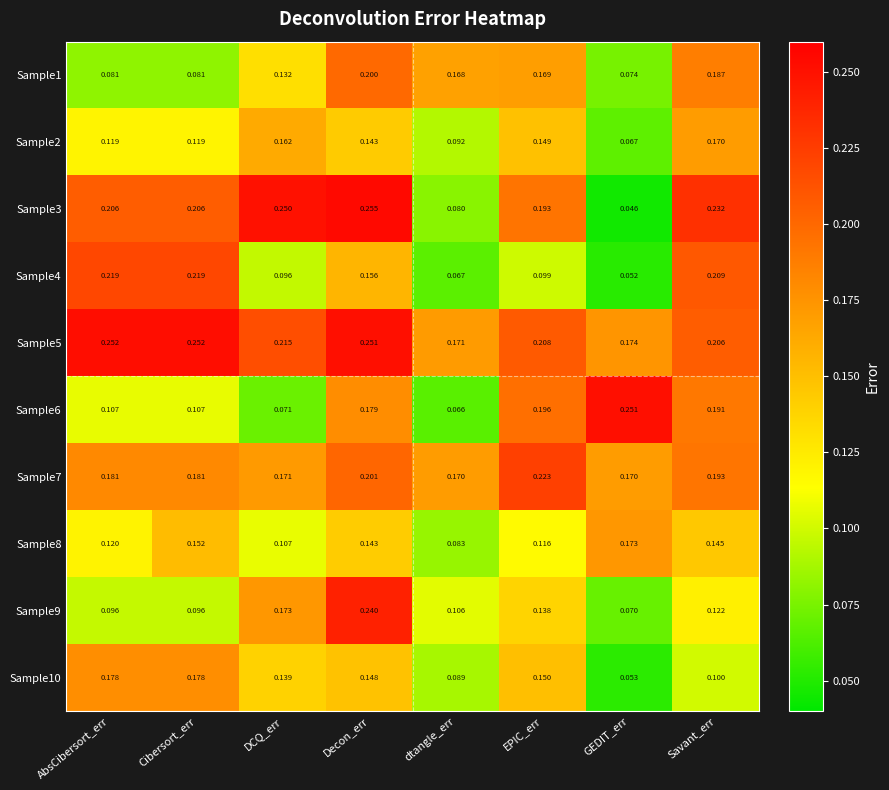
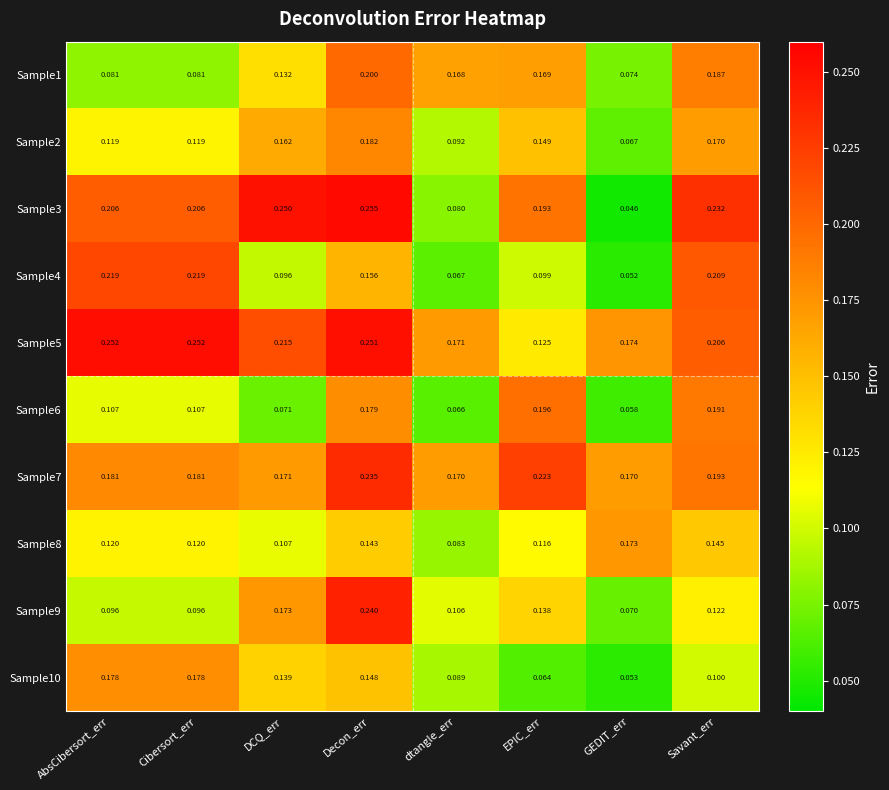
  {
    "Sample1": {
      "AbsCibersort_err": 0.081,
      "Cibersort_err": 0.081,
      "DCQ_err": 0.132,
      "Decon_err": 0.200,
      "dtangle_err": 0.168,
      "EPIC_err": 0.169,
      "GEDIT_err": 0.074,
      "Savant_err": 0.187
    },
    "Sample2": {
      "AbsCibersort_err": 0.119,
      "Cibersort_err": 0.119,
      "DCQ_err": 0.162,
-     "Decon_err": 0.143,
+     "Decon_err": 0.182,
      "dtangle_err": 0.092,
      "EPIC_err": 0.149,
      "GEDIT_err": 0.067,
      "Savant_err": 0.170
    },
    "Sample3": {
      "AbsCibersort_err": 0.206,
      "Cibersort_err": 0.206,
      "DCQ_err": 0.250,
      "Decon_err": 0.255,
      "dtangle_err": 0.080,
      "EPIC_err": 0.193,
      "GEDIT_err": 0.046,
      "Savant_err": 0.232
    },
    "Sample4": {
      "AbsCibersort_err": 0.219,
      "Cibersort_err": 0.219,
      "DCQ_err": 0.096,
      "Decon_err": 0.156,
      "dtangle_err": 0.067,
      "EPIC_err": 0.099,
      "GEDIT_err": 0.052,
      "Savant_err": 0.209
    },
    "Sample5": {
      "AbsCibersort_err": 0.252,
      "Cibersort_err": 0.252,
      "DCQ_err": 0.215,
      "Decon_err": 0.251,
      "dtangle_err": 0.171,
-     "EPIC_err": 0.208,
+     "EPIC_err": 0.125,
      "GEDIT_err": 0.174,
      "Savant_err": 0.206
    },
    "Sample6": {
      "AbsCibersort_err": 0.107,
      "Cibersort_err": 0.107,
      "DCQ_err": 0.071,
      "Decon_err": 0.179,
      "dtangle_err": 0.066,
      "EPIC_err": 0.196,
-     "GEDIT_err": 0.251,
+     "GEDIT_err": 0.058,
      "Savant_err": 0.191
    },
    "Sample7": {
      "AbsCibersort_err": 0.181,
      "Cibersort_err": 0.181,
      "DCQ_err": 0.171,
-     "Decon_err": 0.201,
+     "Decon_err": 0.235,
      "dtangle_err": 0.170,
      "EPIC_err": 0.223,
      "GEDIT_err": 0.170,
      "Savant_err": 0.193
    },
    "Sample8": {
      "AbsCibersort_err": 0.120,
-     "Cibersort_err": 0.152,
+     "Cibersort_err": 0.120,
      "DCQ_err": 0.107,
      "Decon_err": 0.143,
      "dtangle_err": 0.083,
      "EPIC_err": 0.116,
      "GEDIT_err": 0.173,
      "Savant_err": 0.145
    },
    "Sample9": {
      "AbsCibersort_err": 0.096,
      "Cibersort_err": 0.096,
      "DCQ_err": 0.173,
      "Decon_err": 0.240,
      "dtangle_err": 0.106,
      "EPIC_err": 0.138,
      "GEDIT_err": 0.070,
      "Savant_err": 0.122
    },
    "Sample10": {
      "AbsCibersort_err": 0.178,
      "Cibersort_err": 0.178,
      "DCQ_err": 0.139,
      "Decon_err": 0.148,
      "dtangle_err": 0.089,
-     "EPIC_err": 0.150,
+     "EPIC_err": 0.064,
      "GEDIT_err": 0.053,
      "Savant_err": 0.100
    }
  }
